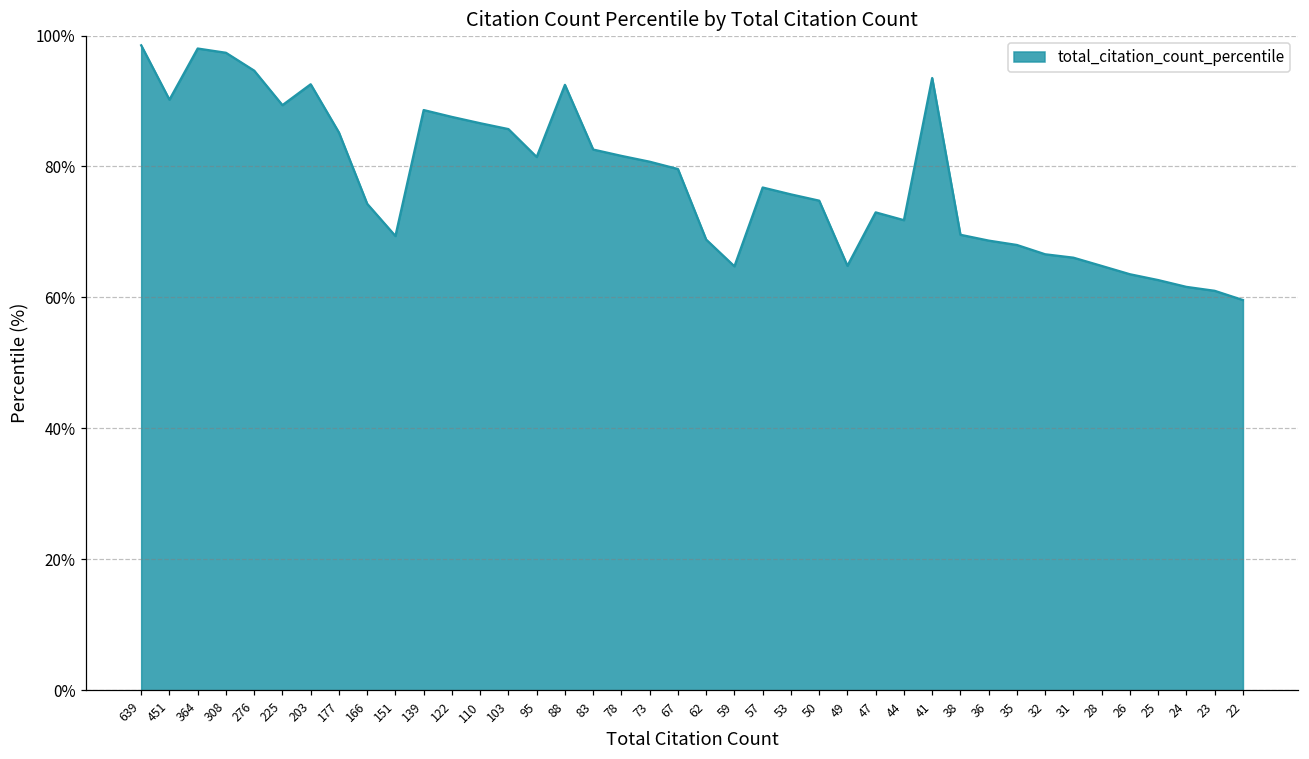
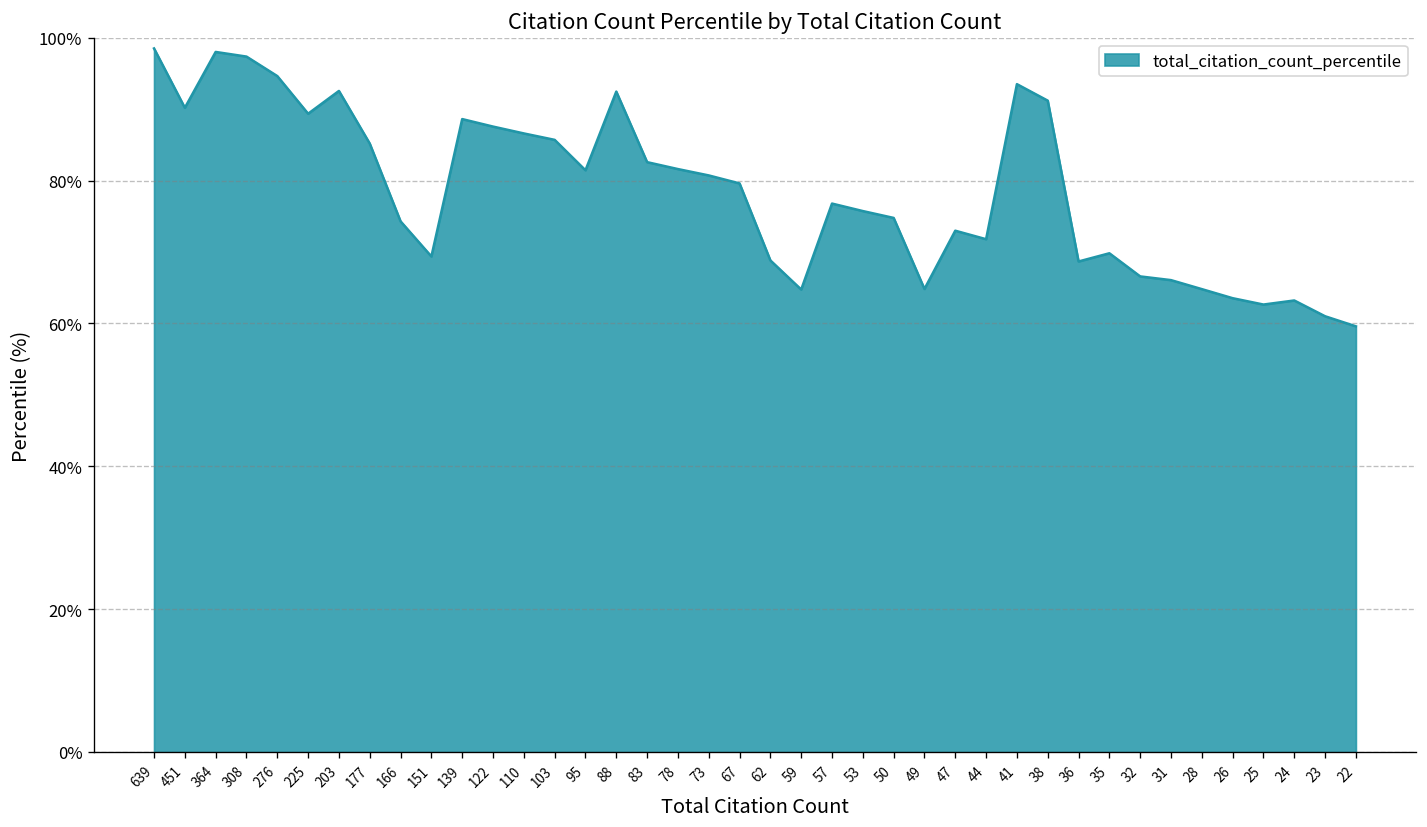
  {
    "639": "99%",
    "451": "90%",
    "364": "98%",
    "308": "97%",
    "276": "95%",
    "225": "89%",
    "203": "93%",
    "177": "85%",
    "166": "74%",
    "151": "69%",
    "139": "89%",
    "122": "88%",
    "110": "87%",
    "103": "86%",
    "95": "81%",
    "88": "92%",
    "83": "83%",
    "78": "82%",
    "73": "81%",
    "67": "80%",
    "62": "69%",
    "59": "65%",
    "57": "77%",
    "53": "76%",
    "50": "75%",
    "49": "65%",
    "47": "73%",
    "44": "72%",
    "41": "94%",
-   "38": "70%",
+   "38": "91%",
    "36": "69%",
-   "35": "68%",
+   "35": "70%",
    "32": "67%",
    "31": "66%",
    "28": "65%",
    "26": "64%",
    "25": "63%",
-   "24": "62%",
+   "24": "63%",
    "23": "61%",
    "22": "60%"
  }
